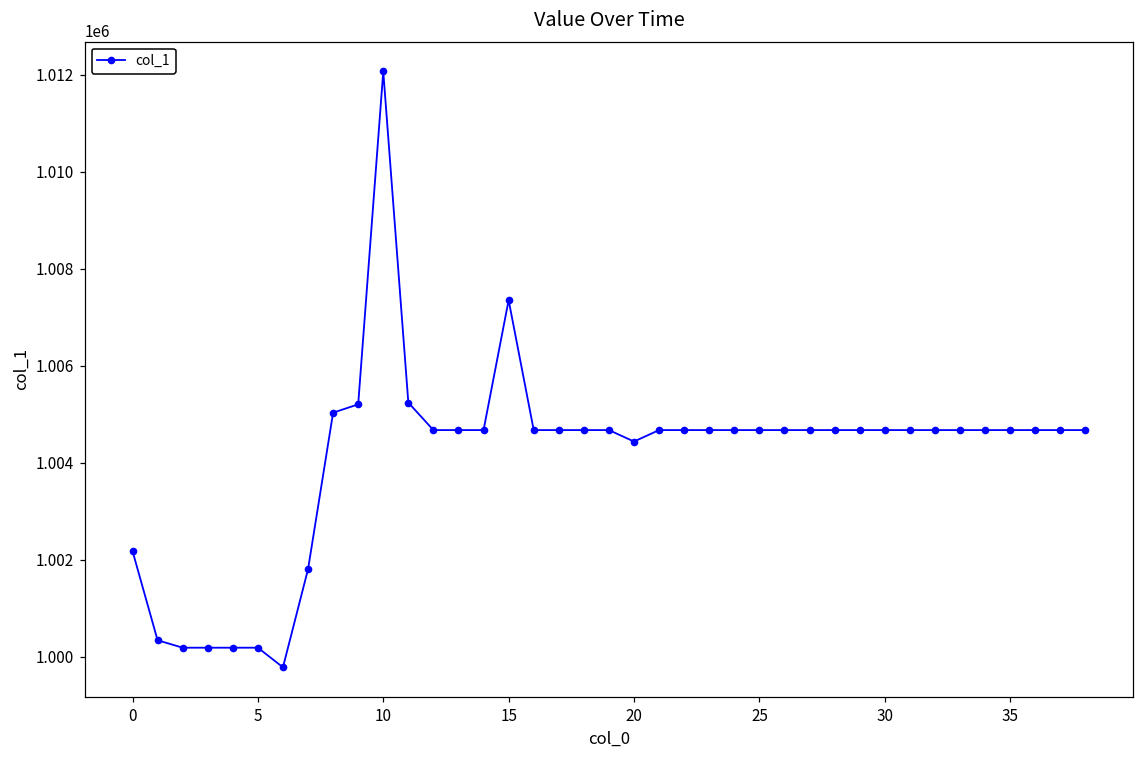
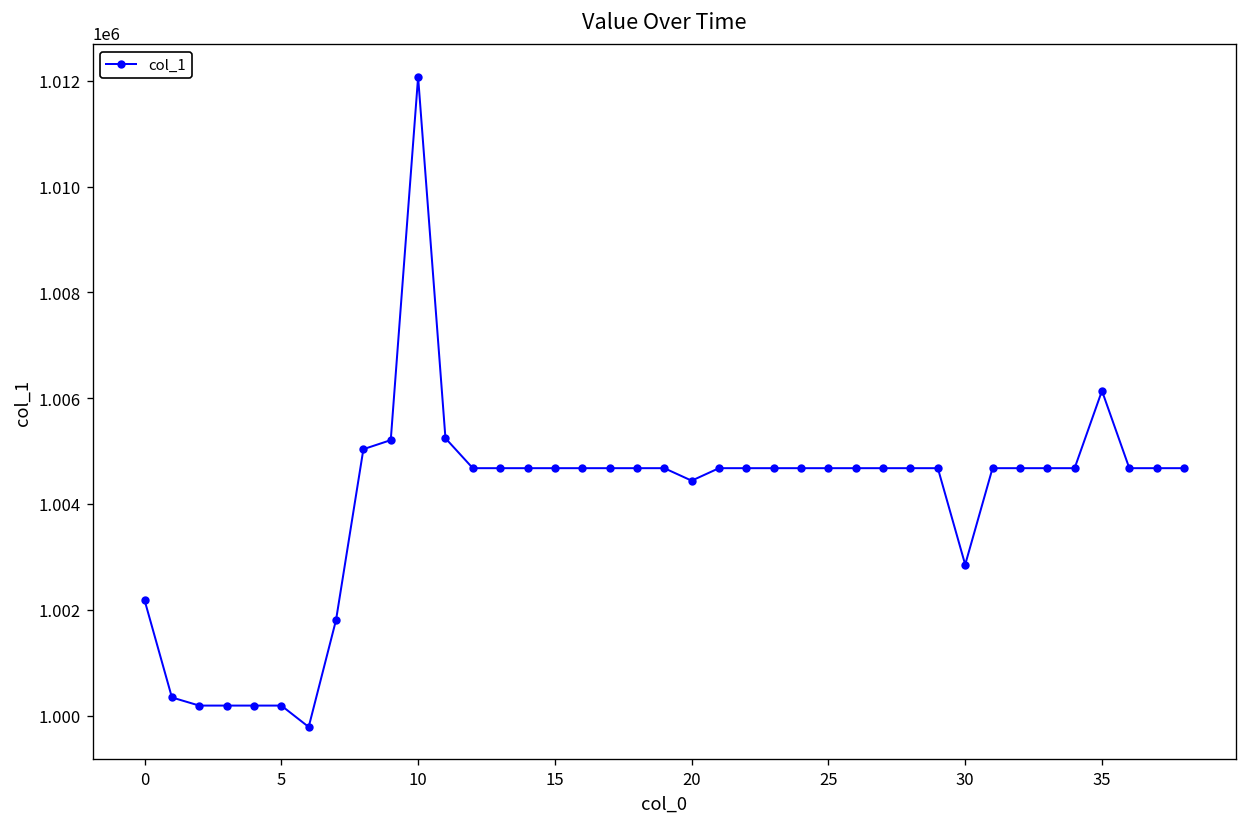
  {
    "0": 1002200,
    "5": 1000200,
    "10": 1012100,
-   "15": 1007400,
+   "15": 1004700,
    "20": 1004400,
    "25": 1004700,
-   "30": 1004700,
-   "35": 1004700
+   "30": 1002900,
+   "35": 1006100
  }
